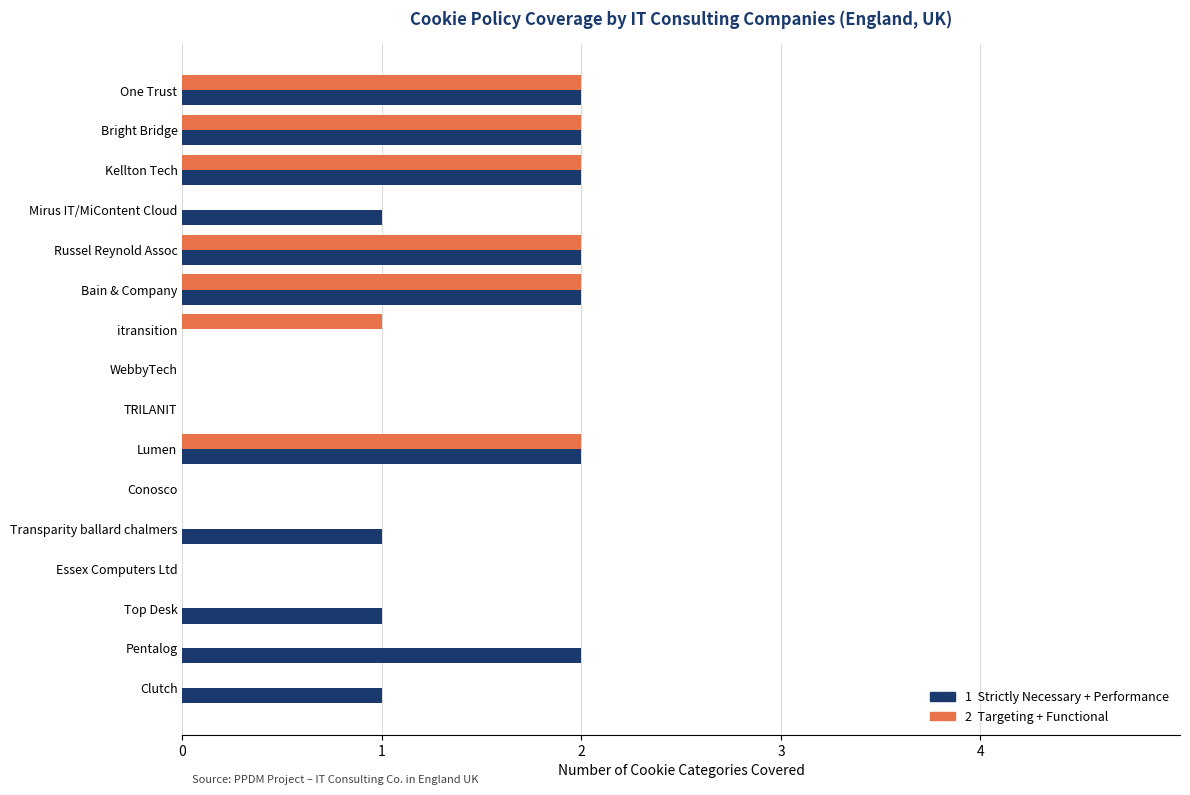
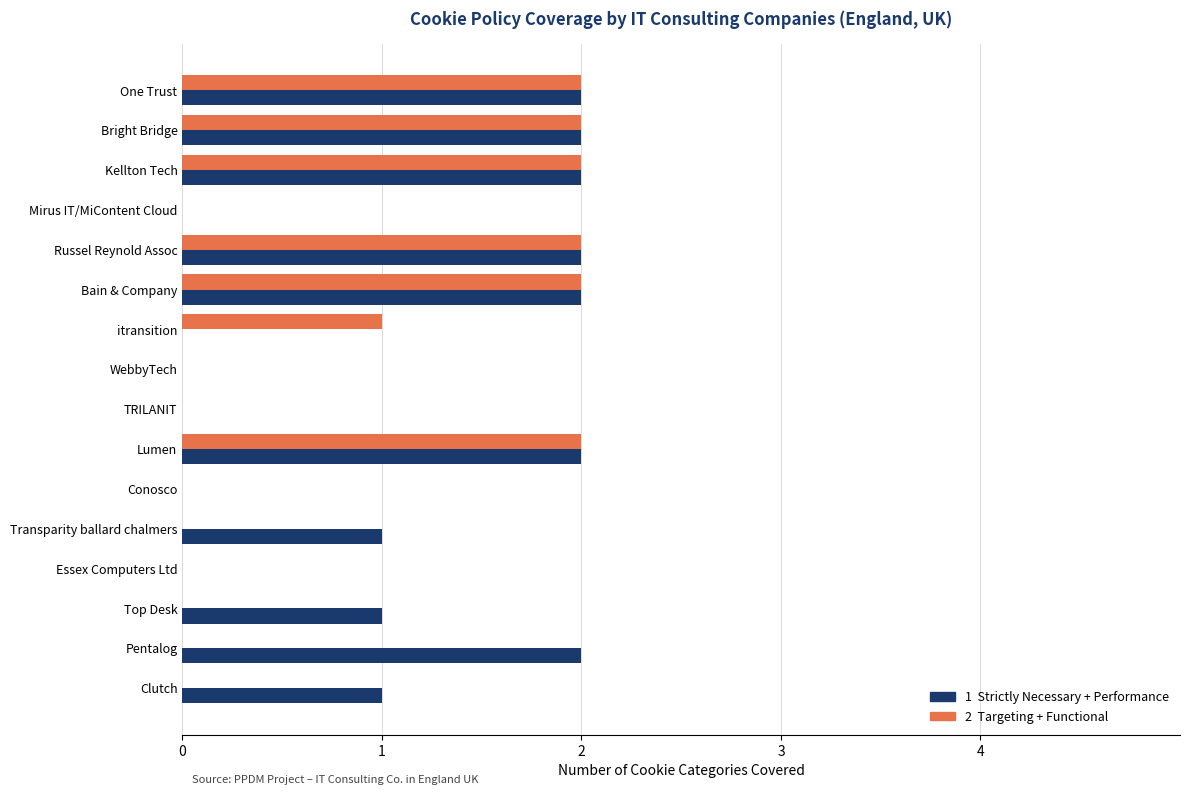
  {
    "1 Strictly Necessary + Performance": {
      "One Trust": 2,
      "Bright Bridge": 2,
      "Kellton Tech": 2,
-     "Mirus IT/MiContent Cloud": 1,
+     "Mirus IT/MiContent Cloud": 0,
      "Russel Reynold Assoc": 2,
      "Bain & Company": 2,
      "itransition": 0,
      "WebbyTech": 0,
      "TRILANIT": 0,
      "Lumen": 2,
      "Conosco": 0,
      "Transparity ballard chalmers": 1,
      "Essex Computers Ltd": 0,
      "Top Desk": 1,
      "Pentalog": 2,
      "Clutch": 1
    },
    "2 Targeting + Functional": {
      "One Trust": 2,
      "Bright Bridge": 2,
      "Kellton Tech": 2,
      "Mirus IT/MiContent Cloud": 0,
      "Russel Reynold Assoc": 2,
      "Bain & Company": 2,
      "itransition": 1,
      "WebbyTech": 0,
      "TRILANIT": 0,
      "Lumen": 2,
      "Conosco": 0,
      "Transparity ballard chalmers": 0,
      "Essex Computers Ltd": 0,
      "Top Desk": 0,
      "Pentalog": 0,
      "Clutch": 0
    }
  }
